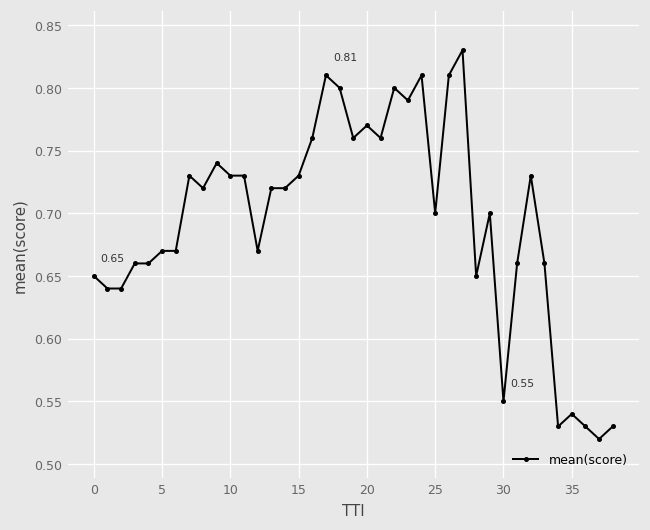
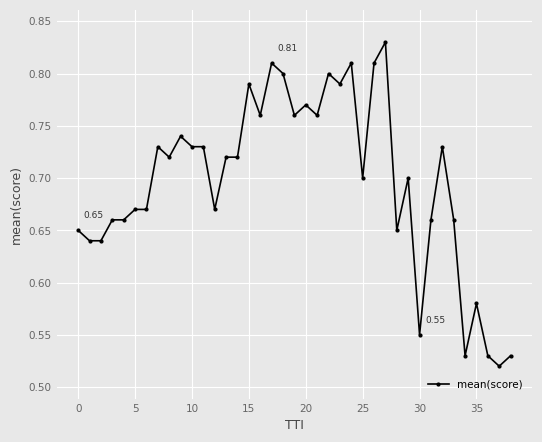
  {
    "5": 0.67,
    "10": 0.73,
-   "15": 0.73,
+   "15": 0.79,
    "20": 0.77,
    "25": 0.70,
-   "35": 0.54
+   "35": 0.58
  }
